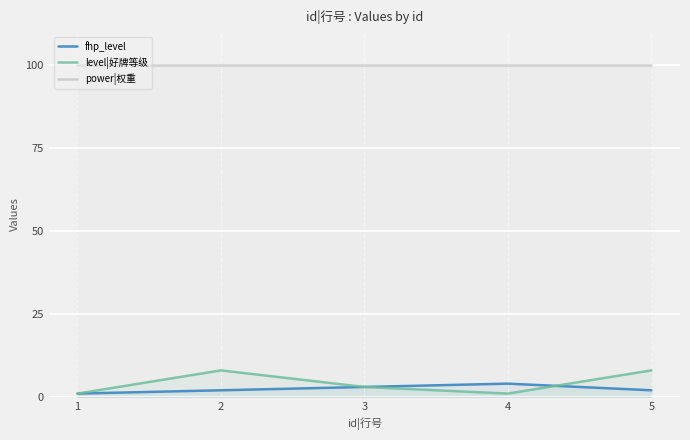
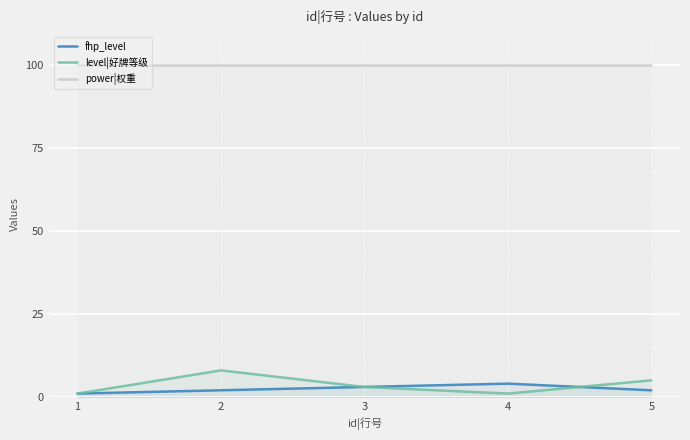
  {
    "fhp_level": {
      "2": 2,
      "4": 4,
      "5": 2
    },
    "level|好牌等级": {
      "2": 8,
      "4": 1,
-     "5": 8
+     "5": 5
    },
    "power|权重": {
      "2": 100,
      "3": 100,
      "4": 100,
      "5": 100
    }
  }
